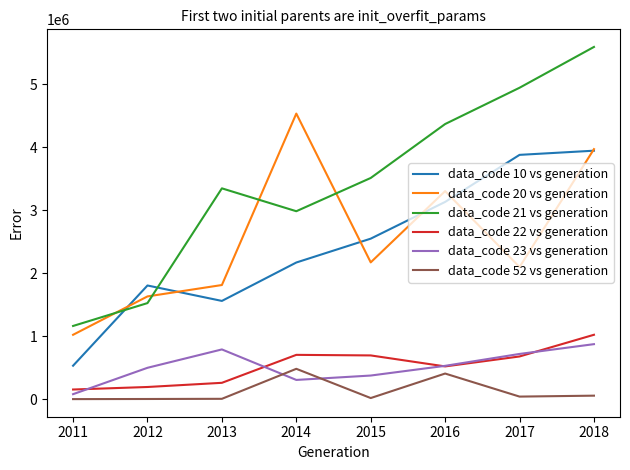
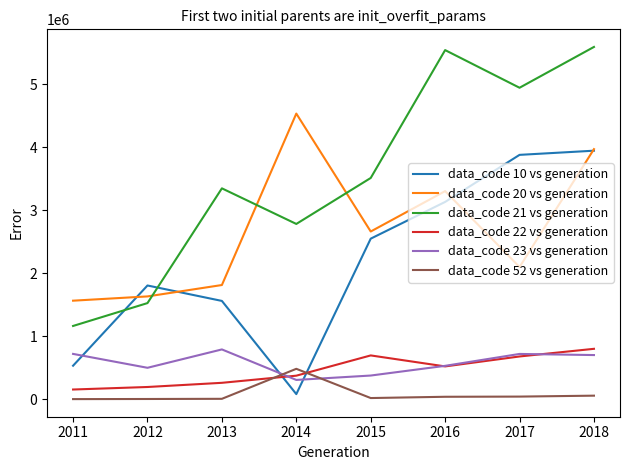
  {
    "data_code 10 vs generation": {
      "2011": 500000,
      "2012": 1800000,
      "2013": 1600000,
-     "2014": 2200000,
+     "2014": 100000,
      "2015": 2500000,
      "2017": 3900000
    },
    "data_code 20 vs generation": {
-     "2011": 1000000,
+     "2011": 1600000,
      "2012": 1600000,
      "2013": 1800000,
      "2014": 4500000,
-     "2015": 2200000
+     "2015": 2700000
    },
    "data_code 21 vs generation": {
      "2011": 1200000,
      "2012": 1500000,
      "2013": 3300000,
-     "2014": 3000000,
+     "2014": 2800000,
      "2015": 3500000,
-     "2016": 4400000,
+     "2016": 5500000,
      "2017": 4900000,
      "2018": 5600000
    },
    "data_code 22 vs generation": {
      "2011": 200000,
      "2012": 200000,
      "2013": 300000,
-     "2014": 700000,
+     "2014": 400000,
      "2015": 700000,
      "2017": 700000,
-     "2018": 1000000
+     "2018": 800000
    },
    "data_code 23 vs generation": {
-     "2011": 100000,
+     "2011": 700000,
      "2012": 500000,
      "2013": 800000,
      "2014": 300000,
      "2015": 400000,
      "2017": 700000,
-     "2018": 900000
+     "2018": 700000
    },
    "data_code 52 vs generation": {
      "2011": 0,
      "2012": 0,
      "2013": 0,
      "2014": 500000,
      "2015": 0,
-     "2016": 400000,
+     "2016": 0,
      "2017": 0,
      "2018": 100000
    }
  }
